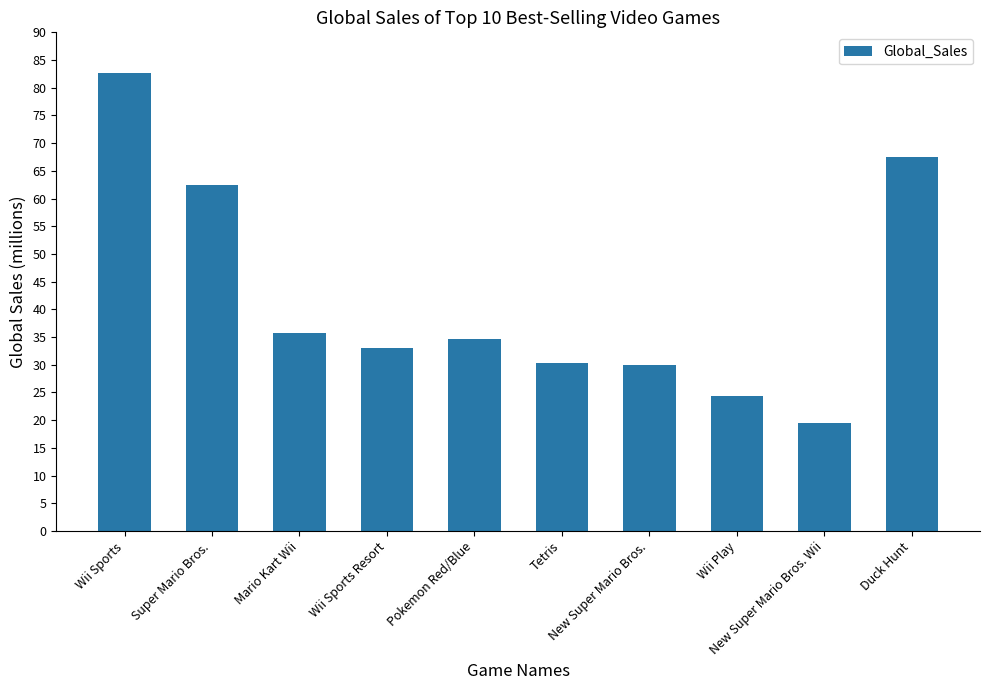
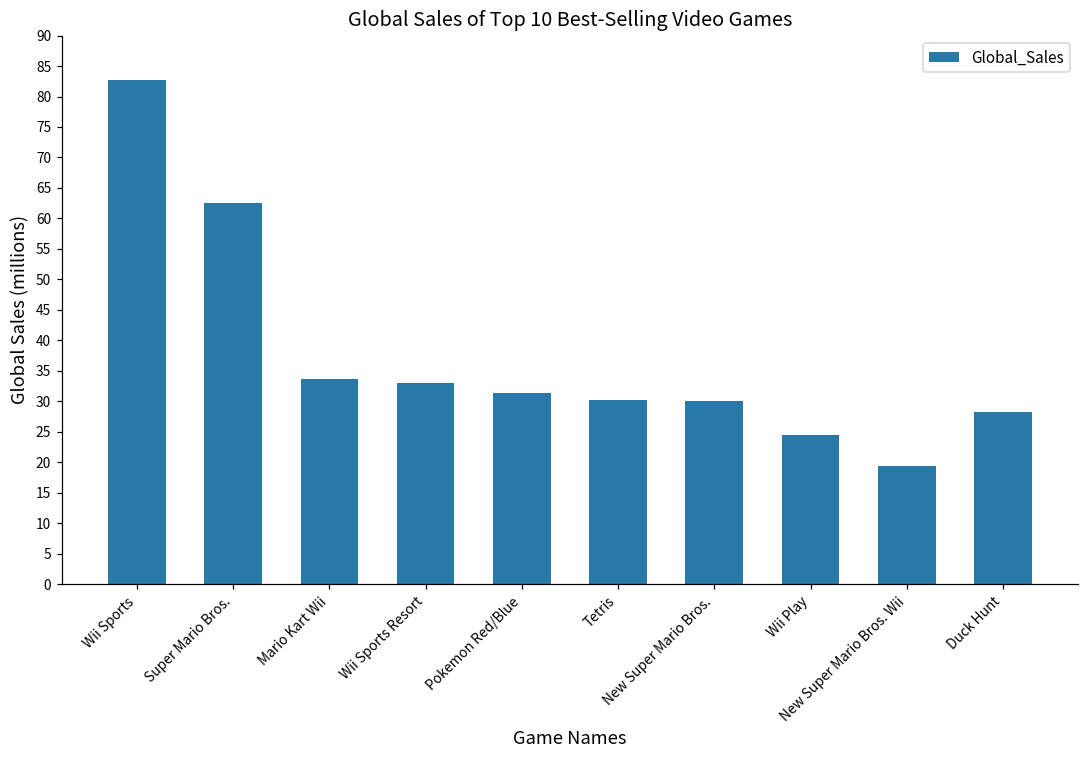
  {
    "Wii Sports": 83,
    "Super Mario Bros.": 62,
-   "Mario Kart Wii": 36,
+   "Mario Kart Wii": 34,
    "Wii Sports Resort": 33,
-   "Pokemon Red/Blue": 35,
+   "Pokemon Red/Blue": 31,
    "Tetris": 30,
    "New Super Mario Bros.": 30,
    "Wii Play": 24,
    "New Super Mario Bros. Wii": 19,
-   "Duck Hunt": 68
+   "Duck Hunt": 28
  }
